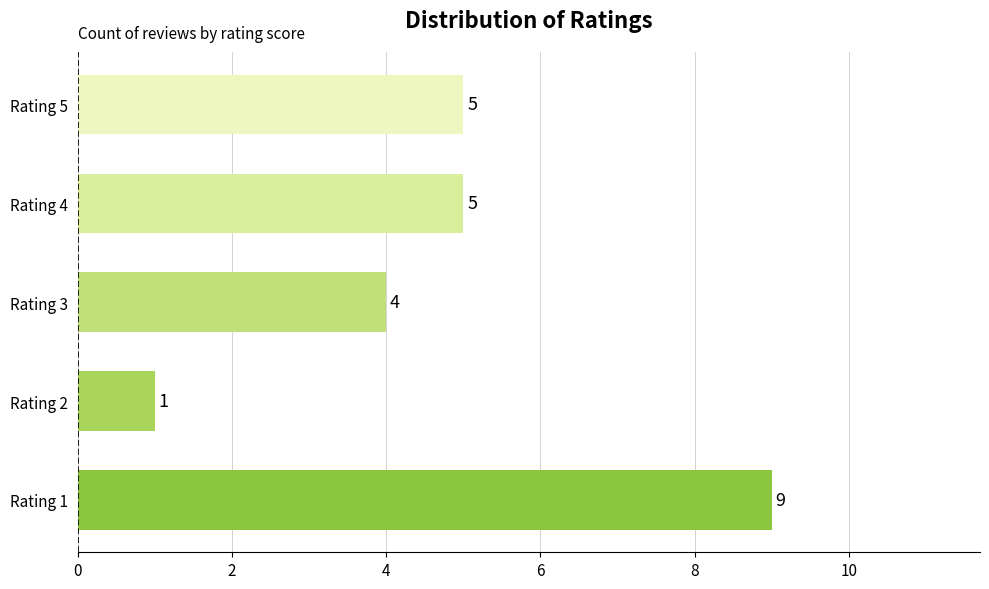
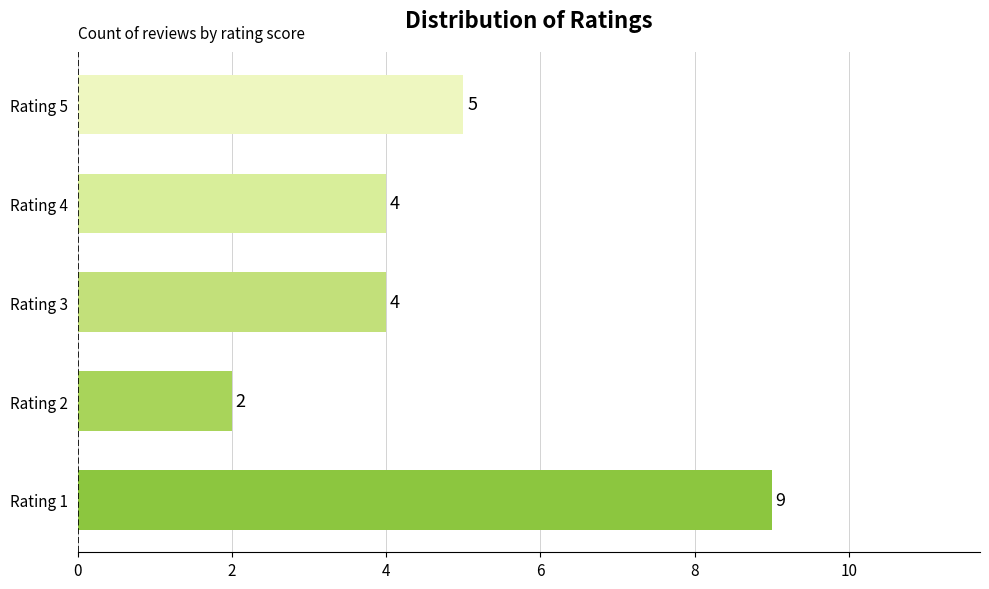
  {
    "Rating 5": 5,
-   "Rating 4": 5,
+   "Rating 4": 4,
    "Rating 3": 4,
-   "Rating 2": 1,
+   "Rating 2": 2,
    "Rating 1": 9
  }
